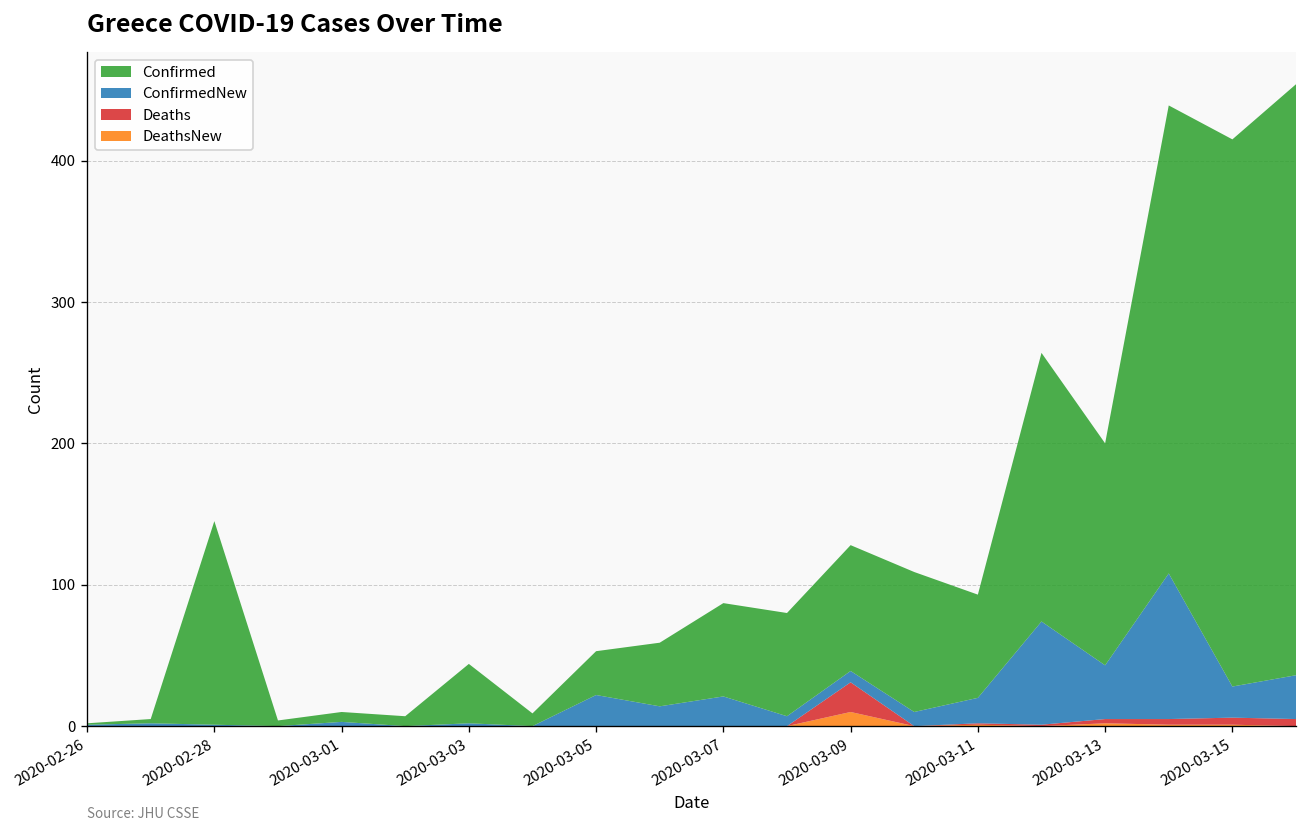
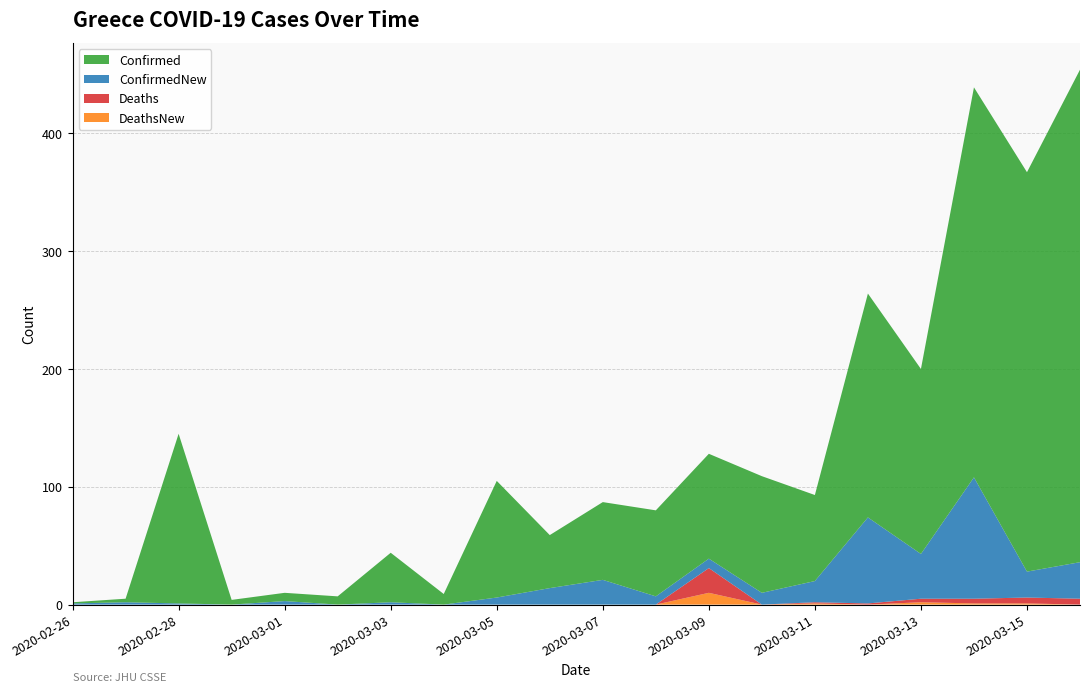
  {
    "DeathsNew": {
      "2020-03-09": 10
    },
    "ConfirmedNew": {
      "2020-03-01": 3,
-     "2020-03-05": 22,
+     "2020-03-05": 6,
      "2020-03-07": 21,
      "2020-03-09": 8,
      "2020-03-11": 18,
      "2020-03-13": 38,
      "2020-03-15": 22
    },
    "Confirmed": {
      "2020-02-28": 144,
      "2020-03-01": 7,
      "2020-03-03": 42,
-     "2020-03-05": 31,
+     "2020-03-05": 99,
      "2020-03-07": 66,
      "2020-03-09": 89,
      "2020-03-11": 73,
      "2020-03-13": 157,
-     "2020-03-15": 387
+     "2020-03-15": 339
    }
  }
